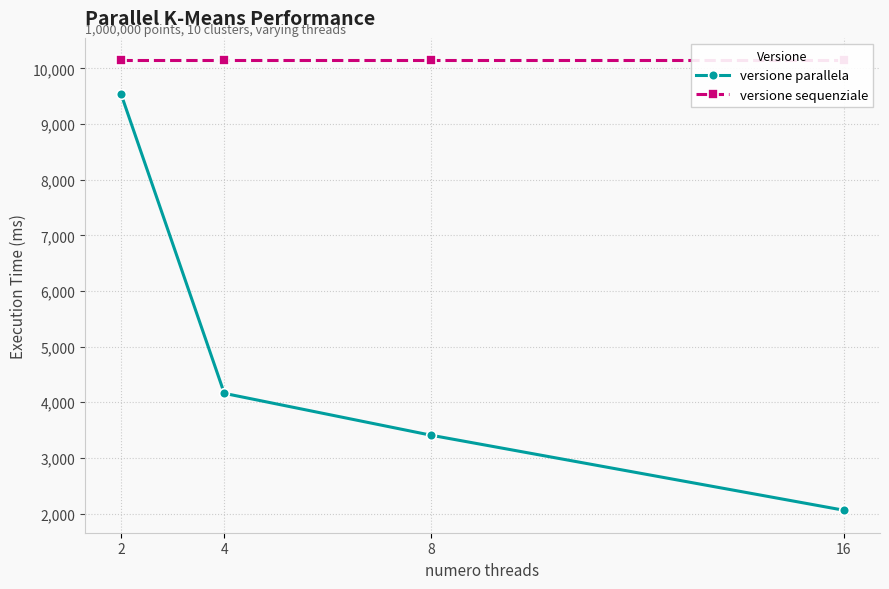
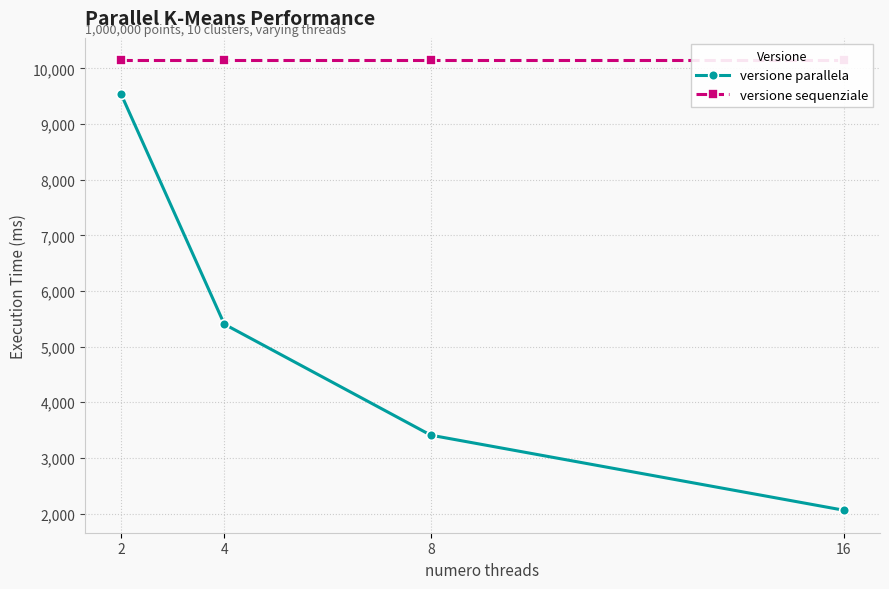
  {
    "versione parallela": {
      "2": "9,500",
-     "4": "4,200",
+     "4": "5,400",
      "8": "3,400",
      "16": "2,100"
    },
    "versione sequenziale": {
      "8": "10,100"
    }
  }
